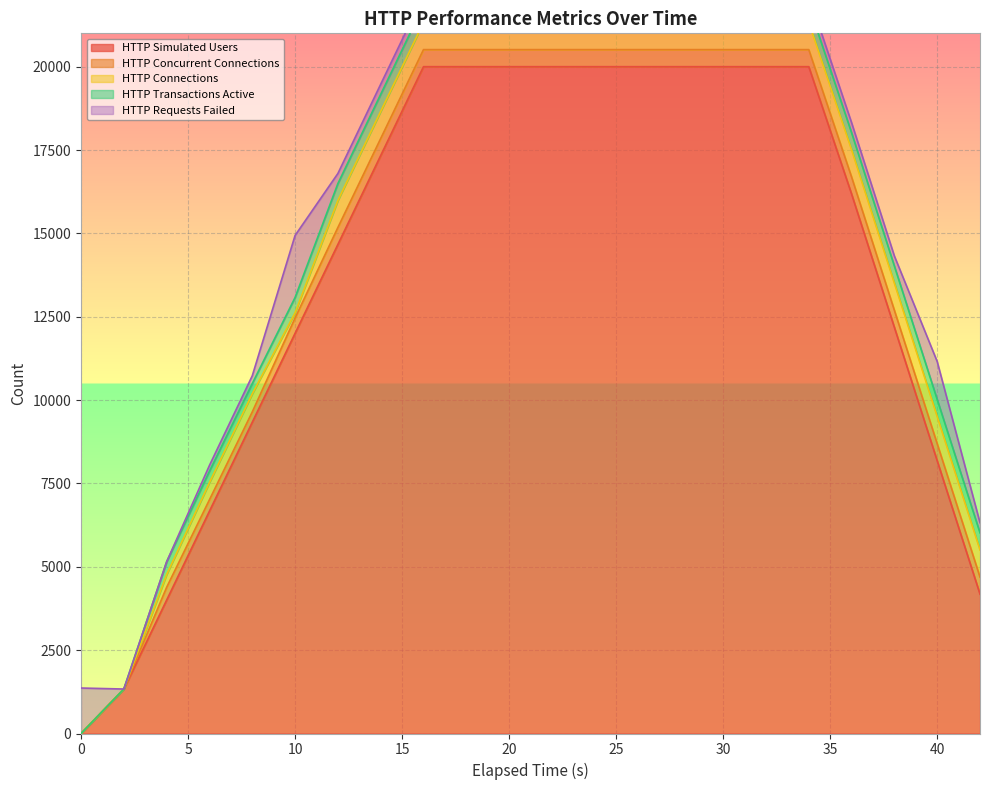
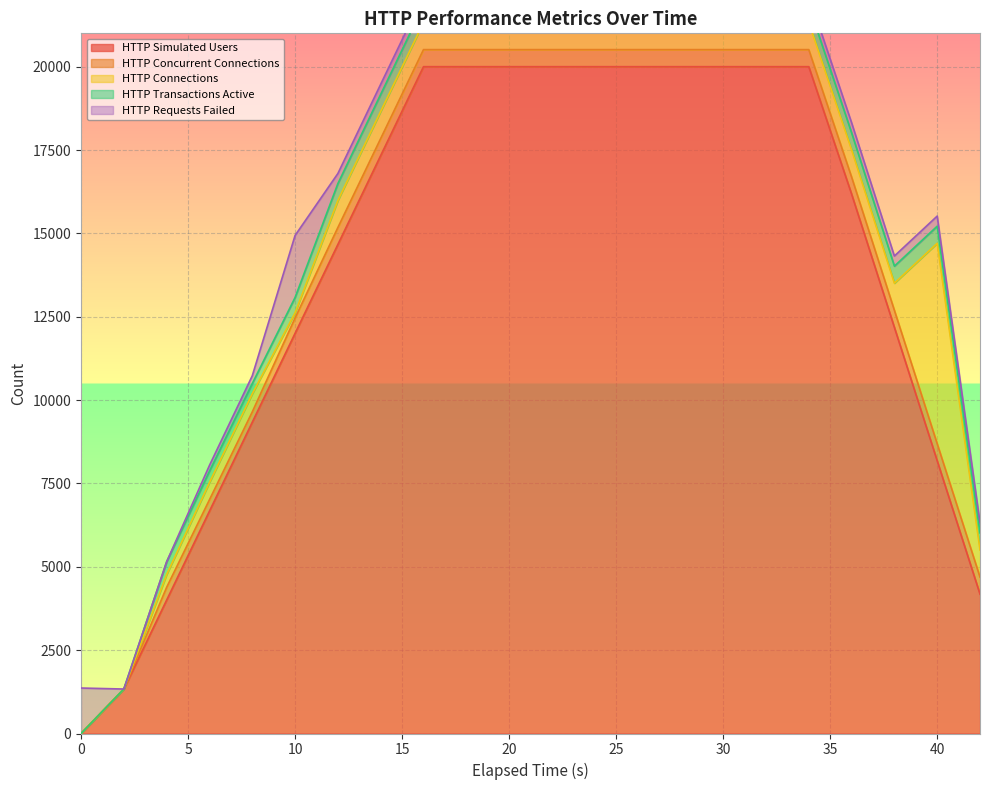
  {
    "HTTP Connections": {
      "10": 200,
-     "40": 800
+     "40": 6000
    },
    "HTTP Transactions Active": {
      "10": 500,
      "40": 500
    },
    "HTTP Requests Failed": {
      "0": 1400,
      "10": 1900,
-     "40": 1100
+     "40": 300
    }
  }
